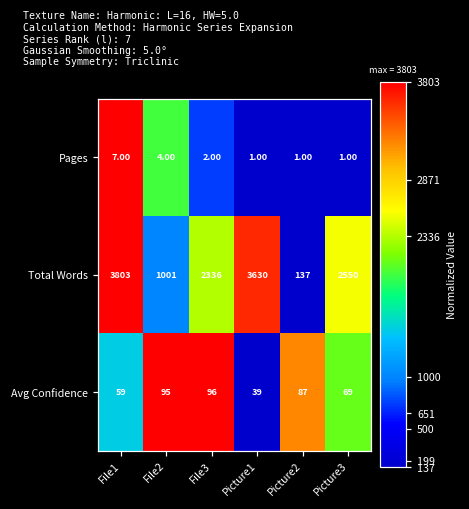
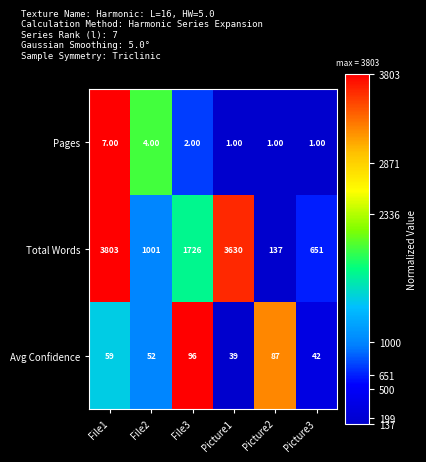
  {
    "Pages": {
      "File1": 7.00,
      "File2": 4.00,
      "File3": 2.00,
      "Picture1": 1.00,
      "Picture2": 1.00,
      "Picture3": 1.00
    },
    "Total Words": {
      "File1": 3803,
      "File2": 1001,
-     "File3": 2336,
+     "File3": 1726,
      "Picture1": 3630,
      "Picture2": 137,
-     "Picture3": 2550
+     "Picture3": 651
    },
    "Avg Confidence": {
      "File1": 59,
-     "File2": 95,
+     "File2": 52,
      "File3": 96,
      "Picture1": 39,
      "Picture2": 87,
-     "Picture3": 69
+     "Picture3": 42
    }
  }
